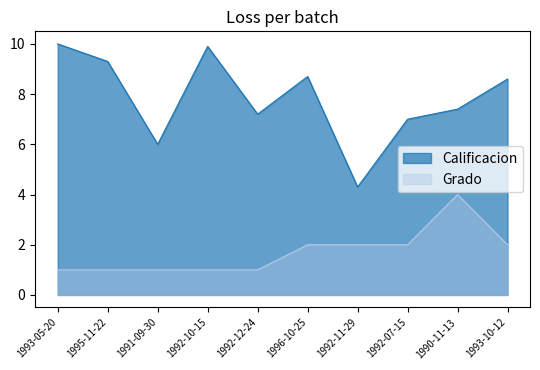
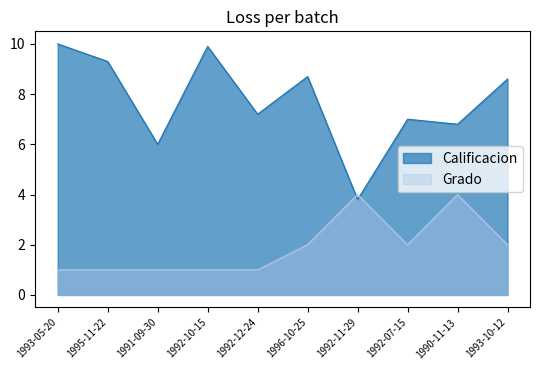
  {
    "Calificacion": {
      "1993-05-20": 10.0,
      "1995-11-22": 9.3,
      "1991-09-30": 6.0,
      "1992-10-15": 9.9,
      "1992-12-24": 7.2,
      "1996-10-25": 8.7,
-     "1992-11-29": 4.3,
+     "1992-11-29": 3.8,
      "1992-07-15": 7.0,
-     "1990-11-13": 7.4,
+     "1990-11-13": 6.8,
      "1993-10-12": 8.6
    },
    "Grado": {
      "1993-05-20": 1,
      "1995-11-22": 1,
      "1991-09-30": 1,
      "1992-10-15": 1,
      "1992-12-24": 1,
      "1996-10-25": 2,
-     "1992-11-29": 2,
+     "1992-11-29": 4,
      "1992-07-15": 2,
      "1990-11-13": 4,
      "1993-10-12": 2
    }
  }
